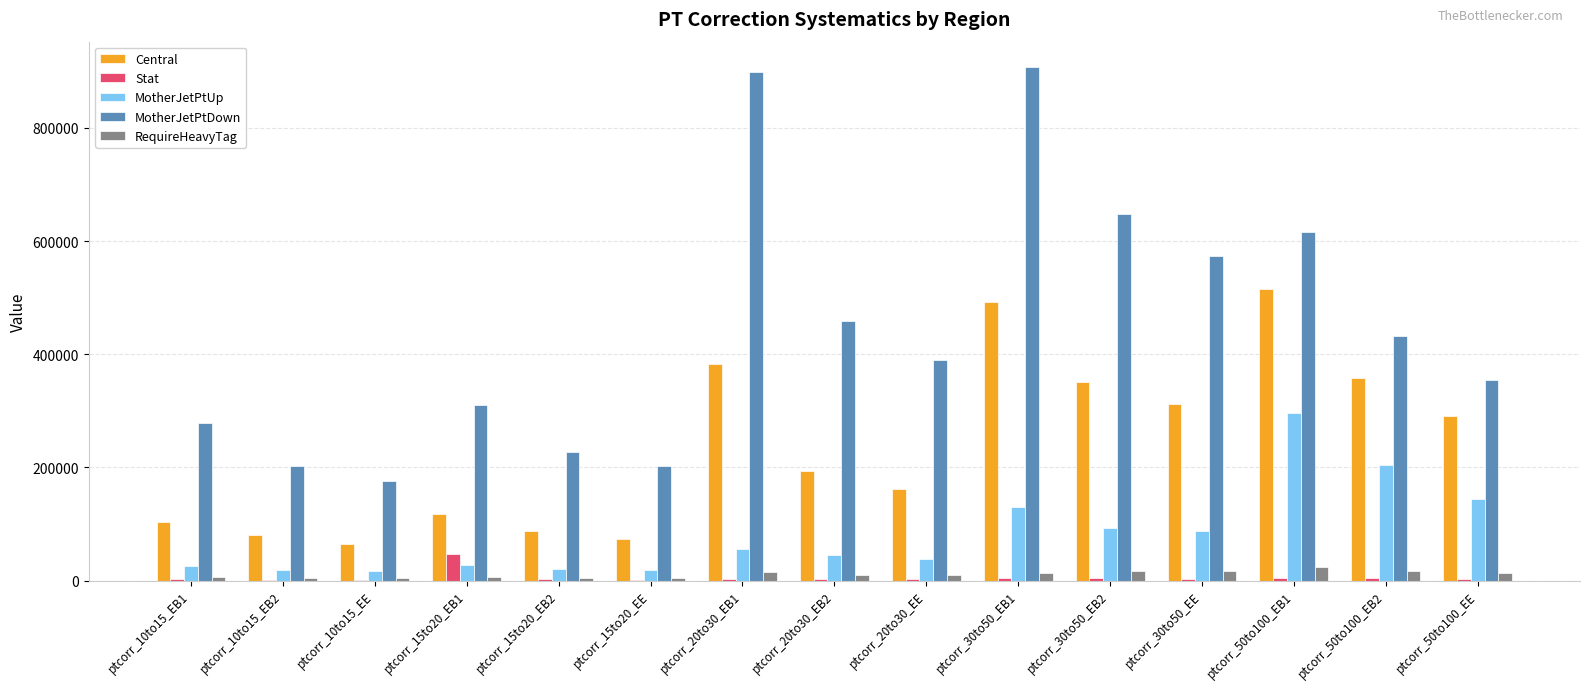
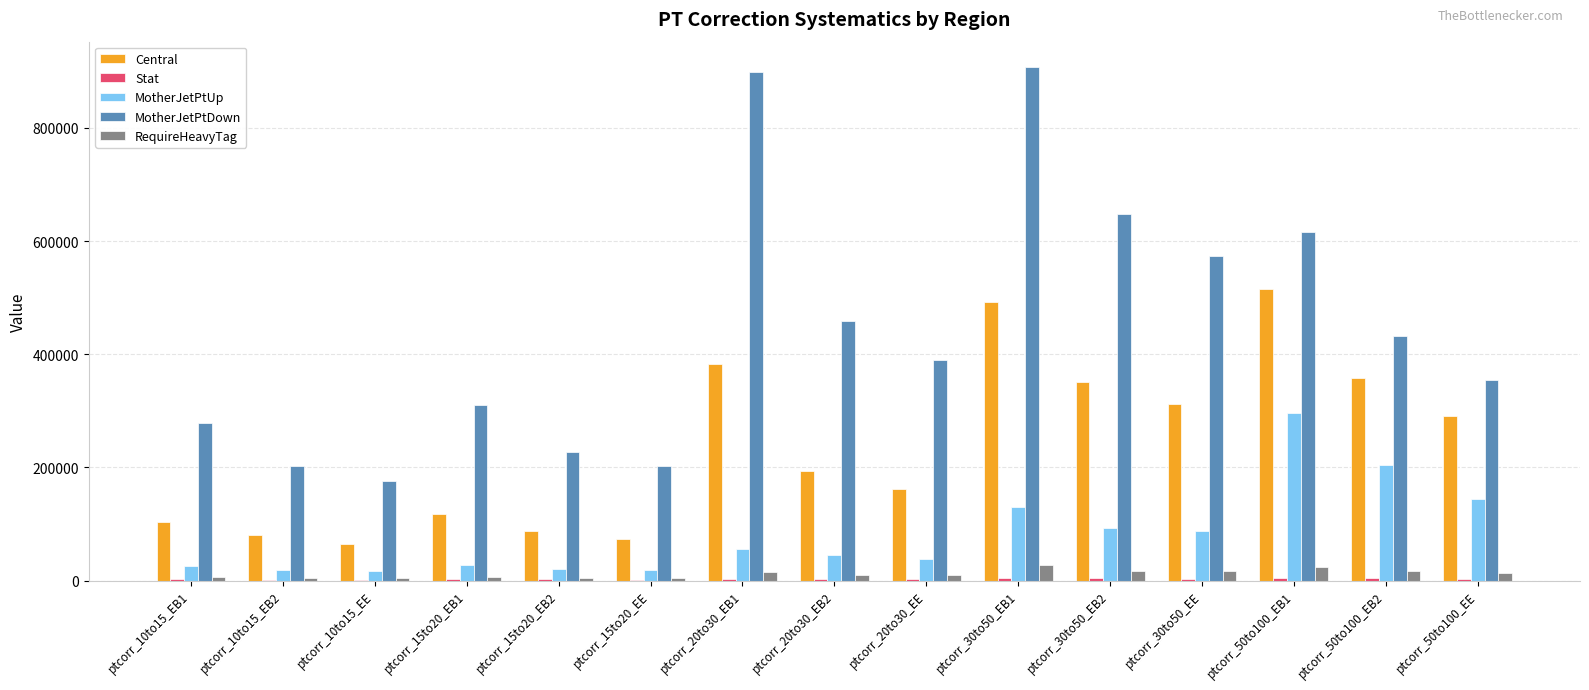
  {
    "Central": {
      "ptcorr_10to15_EB1": 100000,
      "ptcorr_10to15_EB2": 80000,
      "ptcorr_10to15_EE": 70000,
      "ptcorr_15to20_EB1": 120000,
      "ptcorr_15to20_EB2": 90000,
      "ptcorr_15to20_EE": 70000,
      "ptcorr_20to30_EB1": 380000,
      "ptcorr_20to30_EB2": 190000,
      "ptcorr_20to30_EE": 160000,
      "ptcorr_30to50_EB1": 490000,
      "ptcorr_30to50_EB2": 350000,
      "ptcorr_30to50_EE": 310000,
      "ptcorr_50to100_EB1": 520000,
      "ptcorr_50to100_EB2": 360000,
      "ptcorr_50to100_EE": 290000
    },
    "Stat": {
-     "ptcorr_15to20_EB1": 50000,
+     "ptcorr_15to20_EB1": 0,
      "ptcorr_30to50_EB1": 0,
      "ptcorr_50to100_EB1": 0
    },
    "MotherJetPtUp": {
      "ptcorr_10to15_EB1": 30000,
      "ptcorr_10to15_EB2": 20000,
      "ptcorr_10to15_EE": 20000,
      "ptcorr_15to20_EB1": 30000,
      "ptcorr_15to20_EB2": 20000,
      "ptcorr_15to20_EE": 20000,
      "ptcorr_20to30_EB1": 60000,
      "ptcorr_20to30_EB2": 40000,
      "ptcorr_20to30_EE": 40000,
      "ptcorr_30to50_EB1": 130000,
      "ptcorr_30to50_EB2": 90000,
      "ptcorr_30to50_EE": 90000,
      "ptcorr_50to100_EB1": 300000,
      "ptcorr_50to100_EB2": 200000,
      "ptcorr_50to100_EE": 140000
    },
    "MotherJetPtDown": {
      "ptcorr_10to15_EB1": 280000,
      "ptcorr_10to15_EB2": 200000,
      "ptcorr_10to15_EE": 180000,
      "ptcorr_15to20_EB1": 310000,
      "ptcorr_15to20_EB2": 230000,
      "ptcorr_15to20_EE": 200000,
      "ptcorr_20to30_EB1": 900000,
      "ptcorr_20to30_EB2": 460000,
      "ptcorr_20to30_EE": 390000,
      "ptcorr_30to50_EB1": 910000,
      "ptcorr_30to50_EB2": 650000,
      "ptcorr_30to50_EE": 570000,
      "ptcorr_50to100_EB1": 620000,
      "ptcorr_50to100_EB2": 430000,
      "ptcorr_50to100_EE": 350000
    },
    "RequireHeavyTag": {
      "ptcorr_10to15_EB1": 10000,
      "ptcorr_15to20_EB1": 10000,
      "ptcorr_15to20_EB2": 0,
      "ptcorr_20to30_EB1": 10000,
      "ptcorr_20to30_EB2": 10000,
      "ptcorr_20to30_EE": 10000,
-     "ptcorr_30to50_EB1": 10000,
+     "ptcorr_30to50_EB1": 30000,
      "ptcorr_30to50_EB2": 20000,
      "ptcorr_30to50_EE": 20000,
      "ptcorr_50to100_EB1": 20000,
      "ptcorr_50to100_EB2": 20000,
      "ptcorr_50to100_EE": 10000
    }
  }
